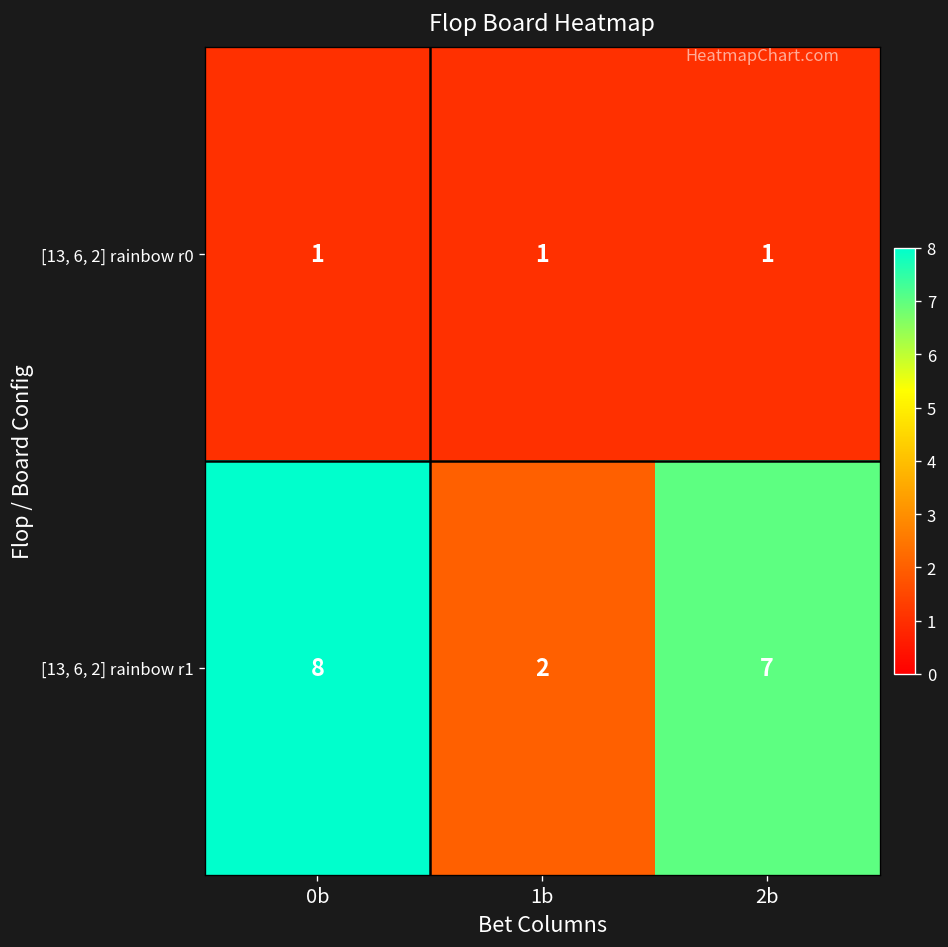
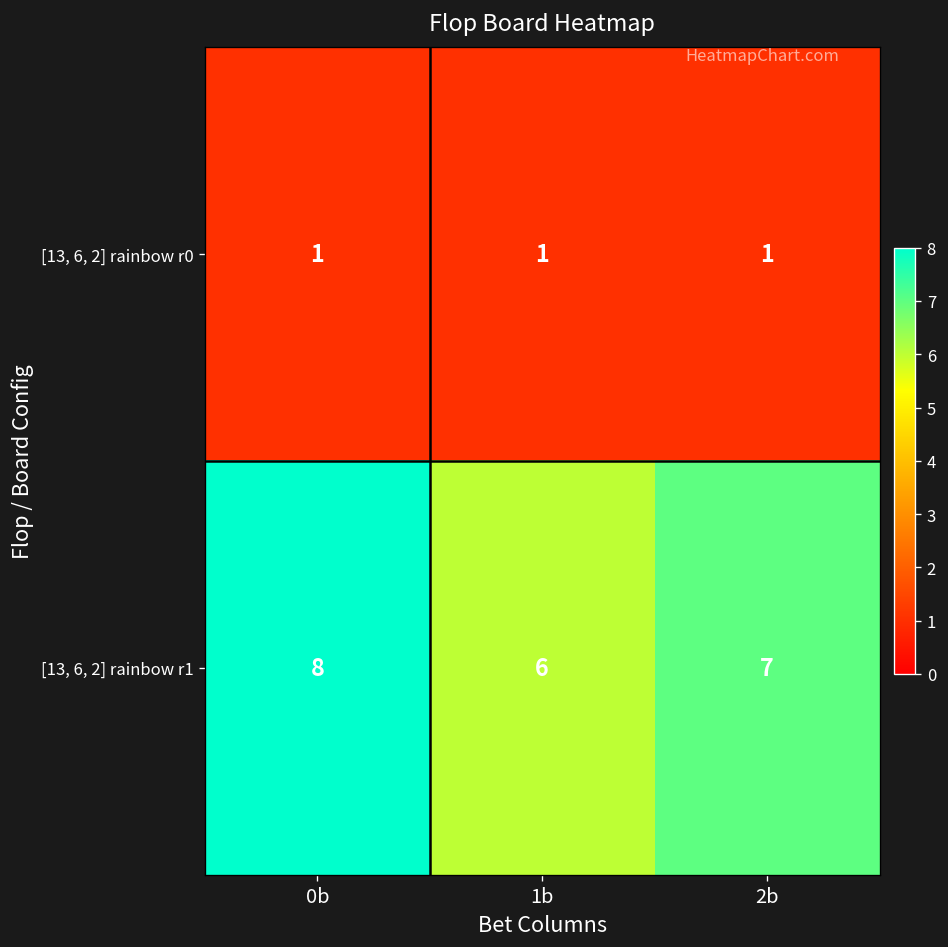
  {
    "[13, 6, 2] rainbow r1": {
-     "1b": 2
+     "1b": 6
    }
  }
